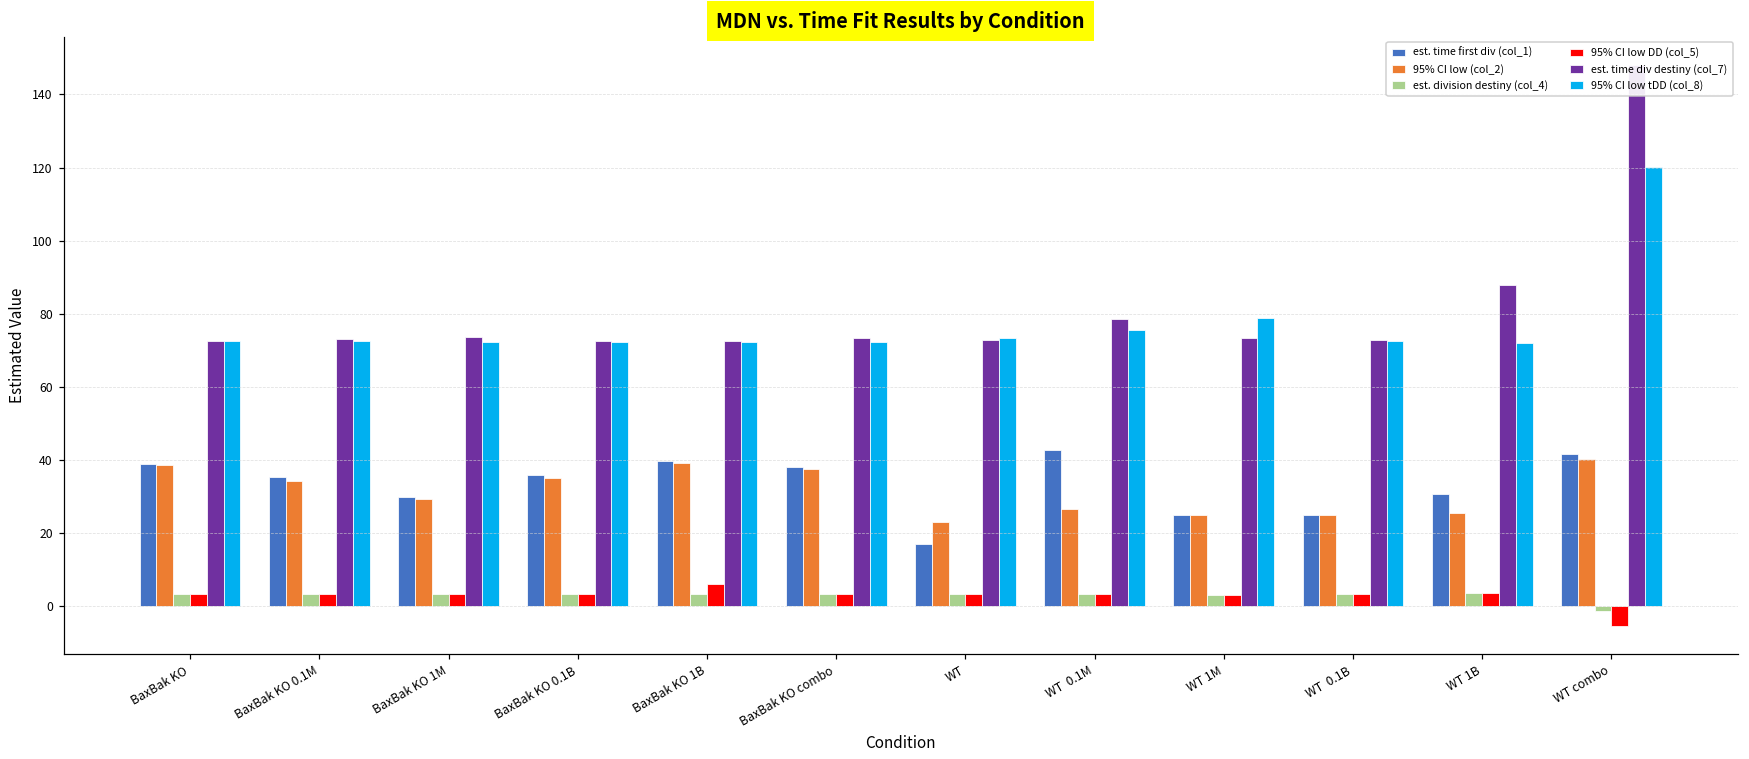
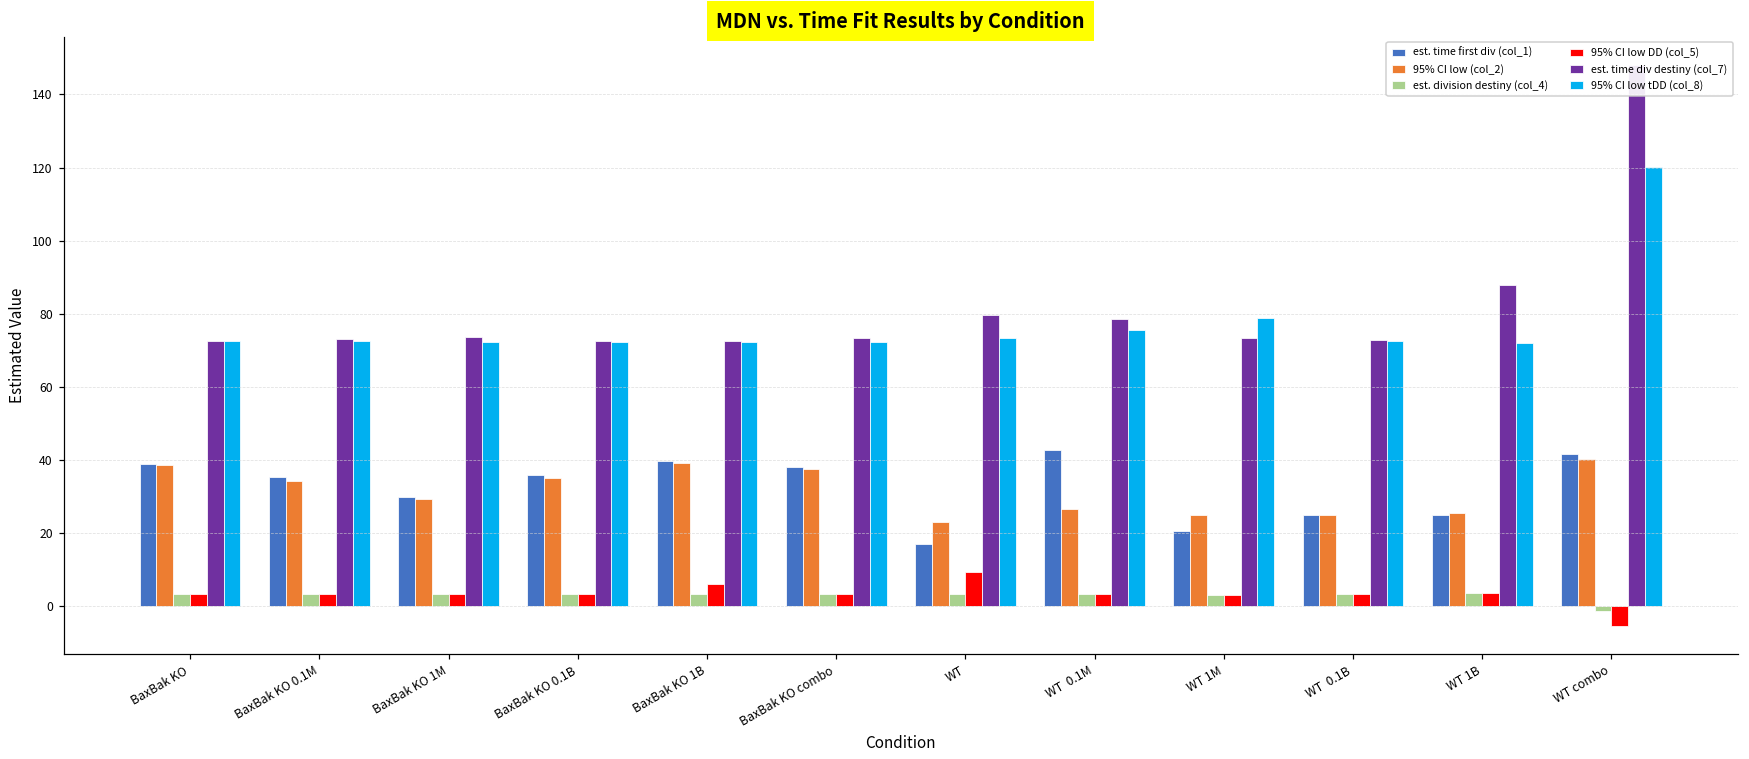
  {
    "est. time first div (col_1)": {
      "BaxBak KO": 39,
      "BaxBak KO 0.1M": 36,
      "BaxBak KO 1M": 30,
      "BaxBak KO 0.1B": 36,
      "BaxBak KO 1B": 40,
      "BaxBak KO combo": 38,
      "WT": 17,
      "WT 0.1M": 43,
-     "WT 1M": 25,
+     "WT 1M": 21,
      "WT 0.1B": 25,
-     "WT 1B": 31,
+     "WT 1B": 25,
      "WT combo": 42
    },
    "95% CI low (col_2)": {
      "BaxBak KO": 39,
      "BaxBak KO 0.1M": 34,
      "BaxBak KO 1M": 29,
      "BaxBak KO 0.1B": 35,
      "BaxBak KO 1B": 39,
      "BaxBak KO combo": 38,
      "WT": 23,
      "WT 0.1M": 27,
      "WT 1M": 25,
      "WT 0.1B": 25,
      "WT 1B": 25,
      "WT combo": 40
    },
    "est. division destiny (col_4)": {
      "BaxBak KO": 3,
      "BaxBak KO 0.1M": 3,
      "BaxBak KO 1M": 3,
      "BaxBak KO 0.1B": 3,
      "BaxBak KO 1B": 3,
      "BaxBak KO combo": 3,
      "WT": 4,
      "WT 0.1M": 3,
      "WT 1M": 3,
      "WT 0.1B": 3,
      "WT 1B": 4,
      "WT combo": -1
    },
    "95% CI low DD (col_5)": {
      "BaxBak KO": 3,
      "BaxBak KO 0.1M": 3,
      "BaxBak KO 1M": 3,
      "BaxBak KO 0.1B": 3,
      "BaxBak KO 1B": 6,
      "BaxBak KO combo": 3,
-     "WT": 3,
+     "WT": 9,
      "WT 0.1M": 3,
      "WT 1M": 3,
      "WT 0.1B": 3,
      "WT 1B": 4,
      "WT combo": -5
    },
    "est. time div destiny (col_7)": {
      "BaxBak KO": 73,
      "BaxBak KO 0.1M": 73,
      "BaxBak KO 1M": 74,
      "BaxBak KO 0.1B": 73,
      "BaxBak KO 1B": 73,
      "BaxBak KO combo": 73,
-     "WT": 73,
+     "WT": 80,
      "WT 0.1M": 79,
      "WT 1M": 73,
      "WT 0.1B": 73,
      "WT 1B": 88
    },
    "95% CI low tDD (col_8)": {
      "BaxBak KO": 73,
      "BaxBak KO 0.1M": 73,
      "BaxBak KO 1M": 72,
      "BaxBak KO 0.1B": 72,
      "BaxBak KO 1B": 72,
      "BaxBak KO combo": 72,
      "WT": 73,
      "WT 0.1M": 75,
      "WT 1M": 79,
      "WT 0.1B": 73,
      "WT 1B": 72,
      "WT combo": 120
    }
  }
